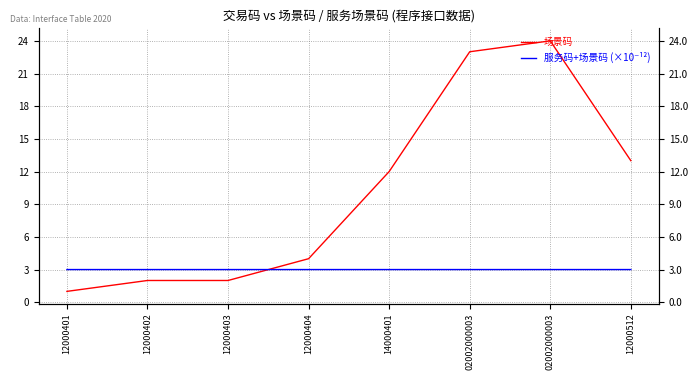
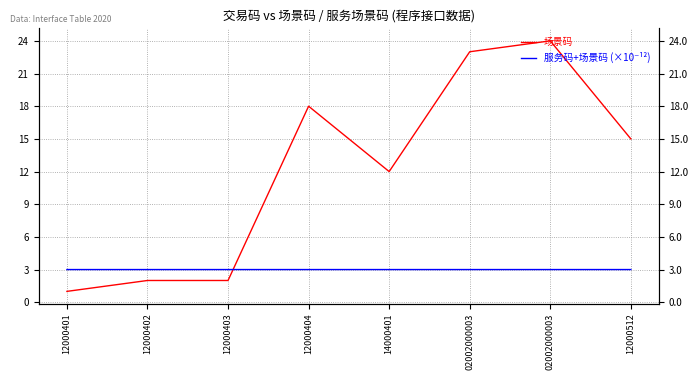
  {
    "场景码": {
      "12000401": 1,
      "12000402": 2,
      "12000403": 2,
-     "12000404": 4,
+     "12000404": 18,
      "14000401": 12,
-     "12000512": 13
+     "12000512": 15
    },
    "服务码+场景码 (×10⁻¹²)": {
      "12000401": 3,
      "12000402": 3,
      "12000403": 3,
      "12000404": 3,
      "14000401": 3,
      "12000512": 3
    }
  }
